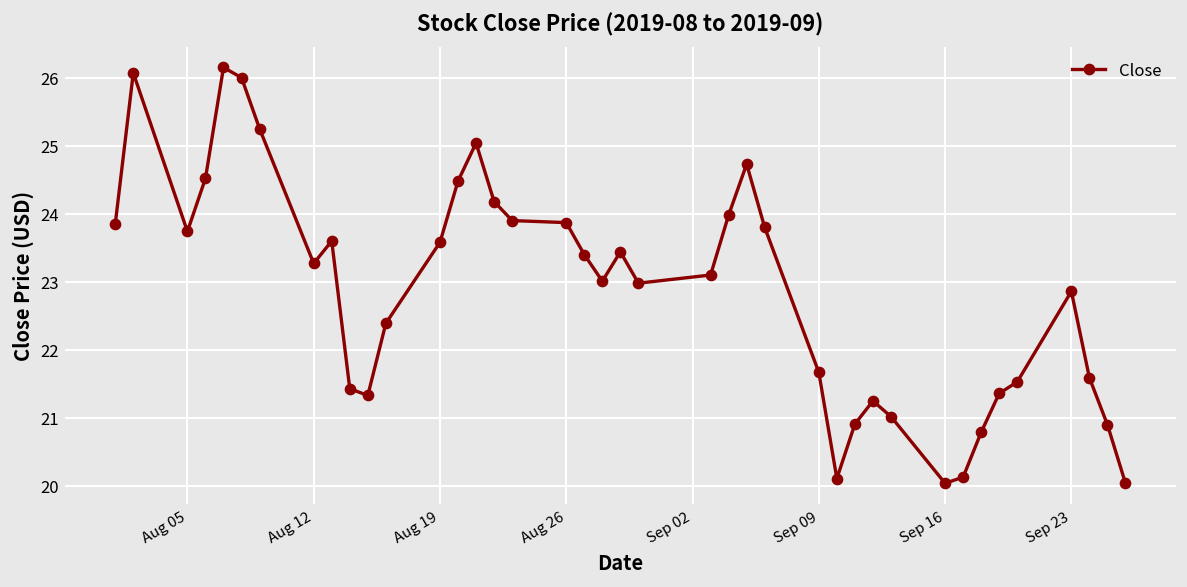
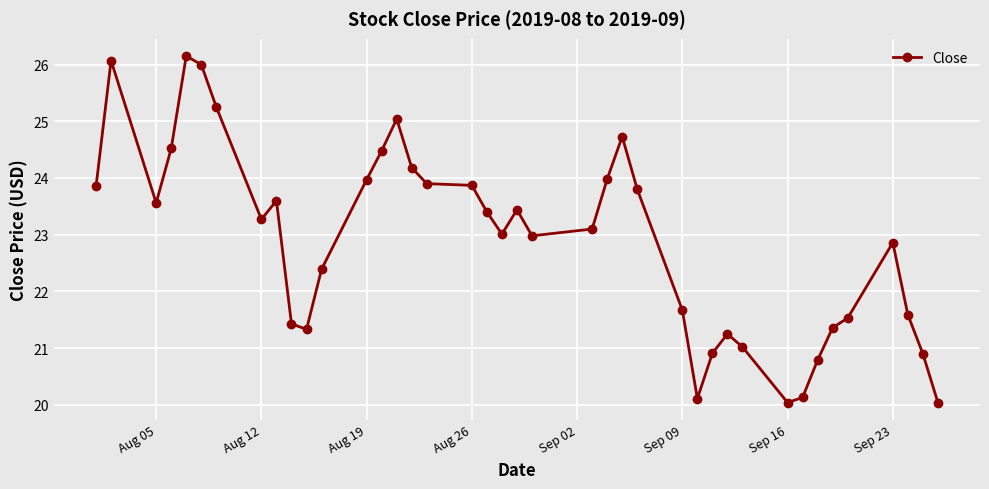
  {
-   "Aug 05": 23.7,
+   "Aug 05": 23.6,
    "Aug 12": 23.3,
-   "Aug 19": 23.6,
+   "Aug 19": 24.0,
    "Aug 26": 23.9,
    "Sep 09": 21.7,
    "Sep 16": 20.0,
    "Sep 23": 22.9
  }
